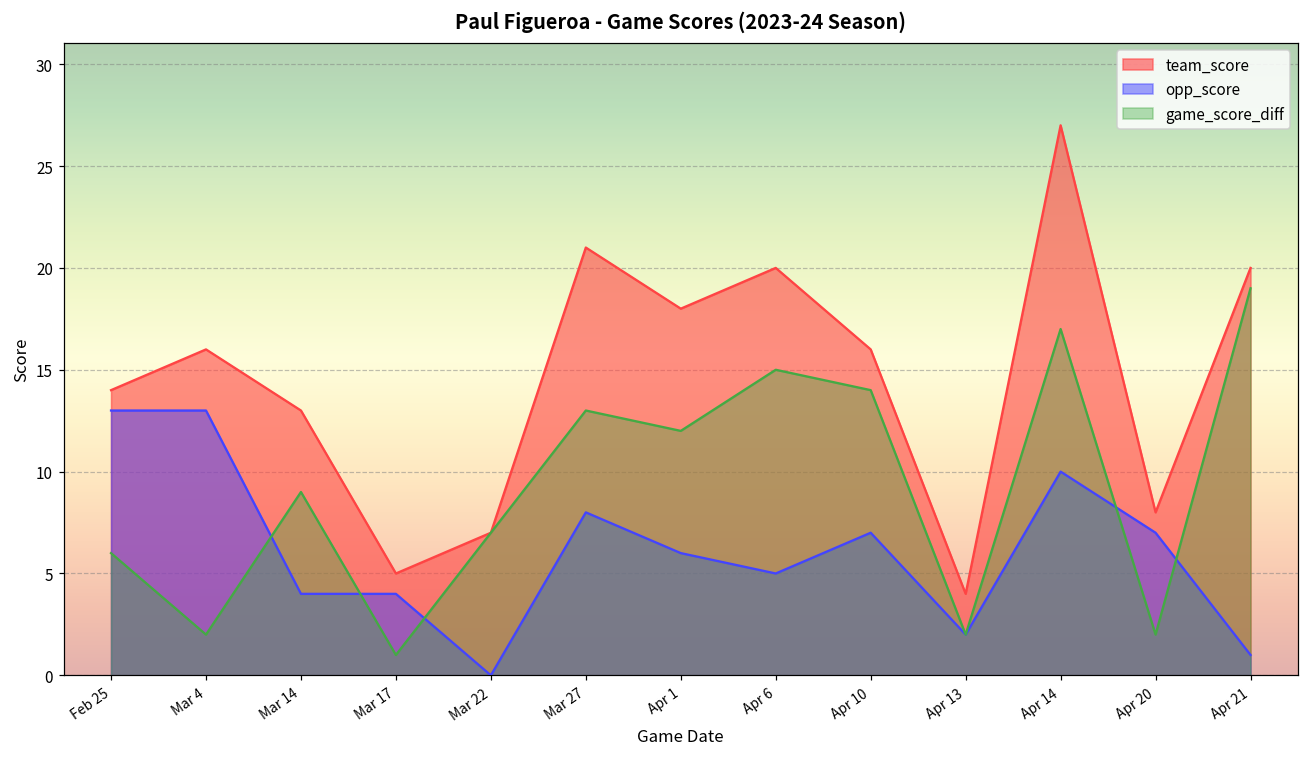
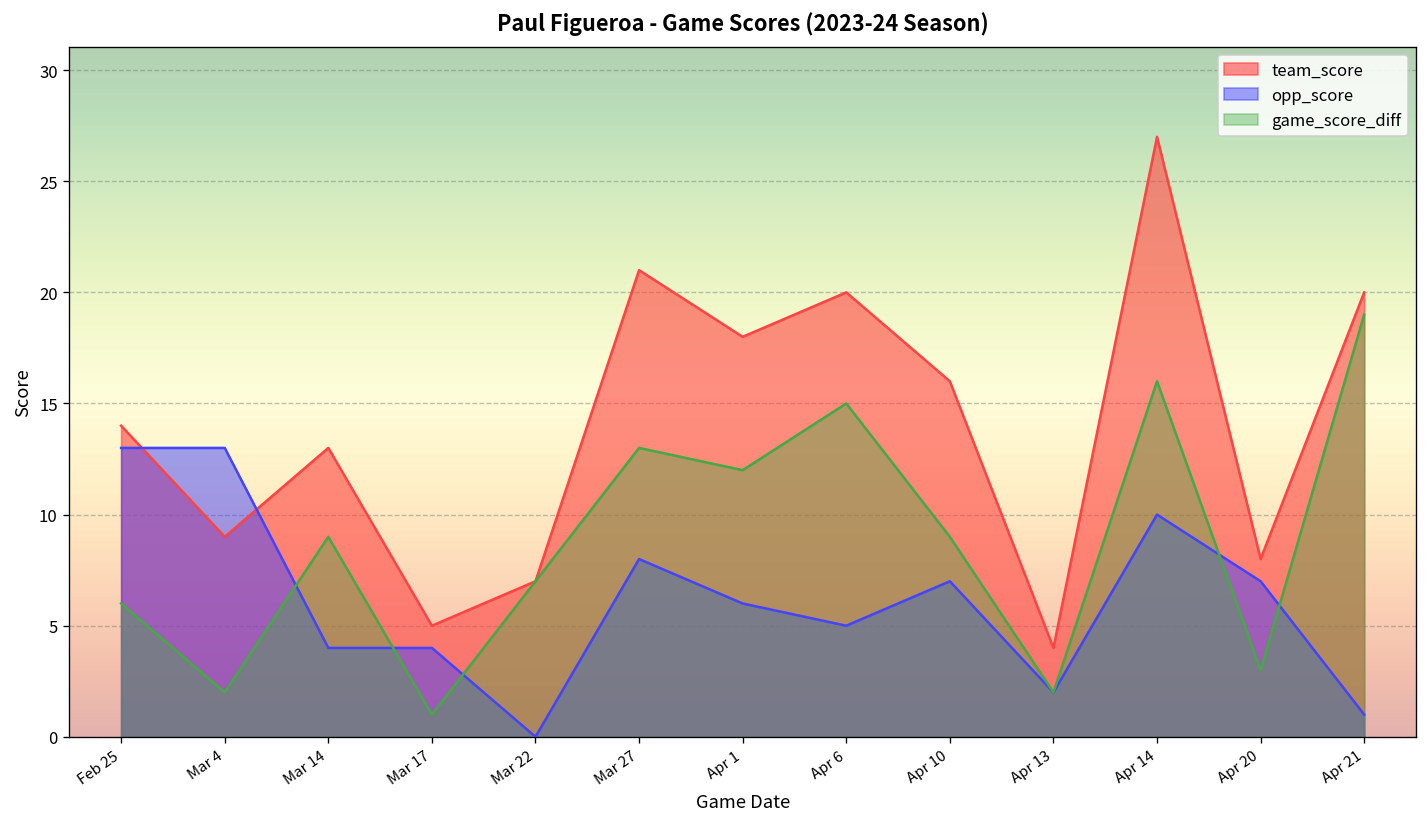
  {
    "team_score": {
      "Feb 25": 14,
-     "Mar 4": 16,
+     "Mar 4": 9,
      "Mar 14": 13,
      "Mar 17": 5,
      "Mar 27": 21,
      "Apr 1": 18,
      "Apr 6": 20,
      "Apr 10": 16,
      "Apr 13": 4,
      "Apr 14": 27,
      "Apr 20": 8,
      "Apr 21": 20
    },
    "opp_score": {
      "Feb 25": 13,
      "Mar 4": 13,
      "Mar 14": 4,
      "Mar 17": 4,
      "Mar 22": 0,
      "Mar 27": 8,
      "Apr 1": 6,
      "Apr 6": 5,
      "Apr 10": 7,
      "Apr 14": 10,
      "Apr 20": 7,
      "Apr 21": 1
    },
    "game_score_diff": {
      "Feb 25": 6,
      "Mar 4": 2,
      "Mar 14": 9,
      "Mar 17": 1,
      "Mar 27": 13,
      "Apr 1": 12,
      "Apr 6": 15,
-     "Apr 10": 14,
-     "Apr 14": 17,
-     "Apr 20": 2,
+     "Apr 10": 9,
+     "Apr 14": 16,
+     "Apr 20": 3,
      "Apr 21": 19
    }
  }
